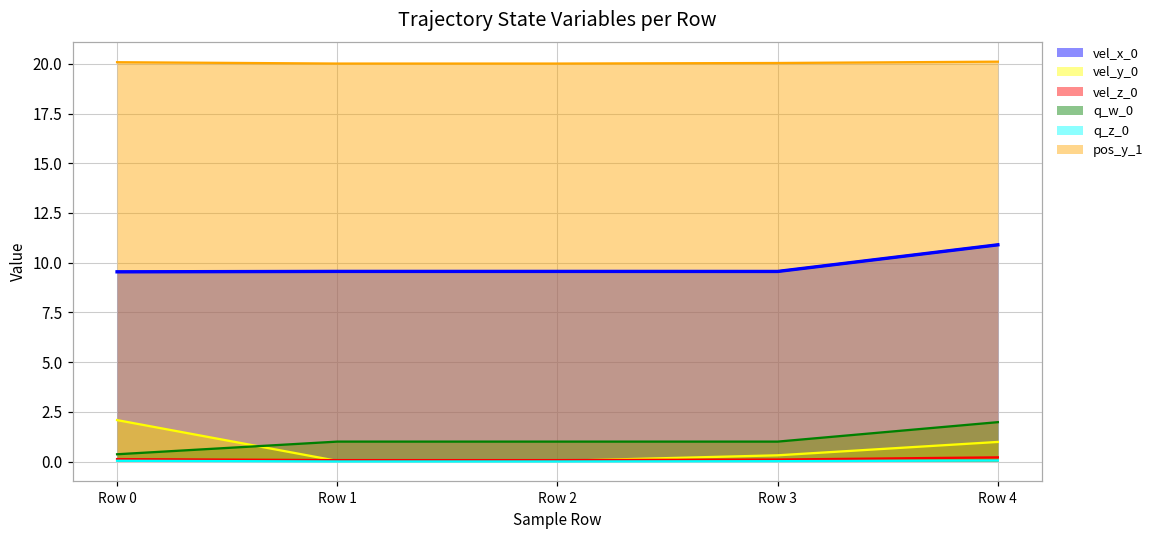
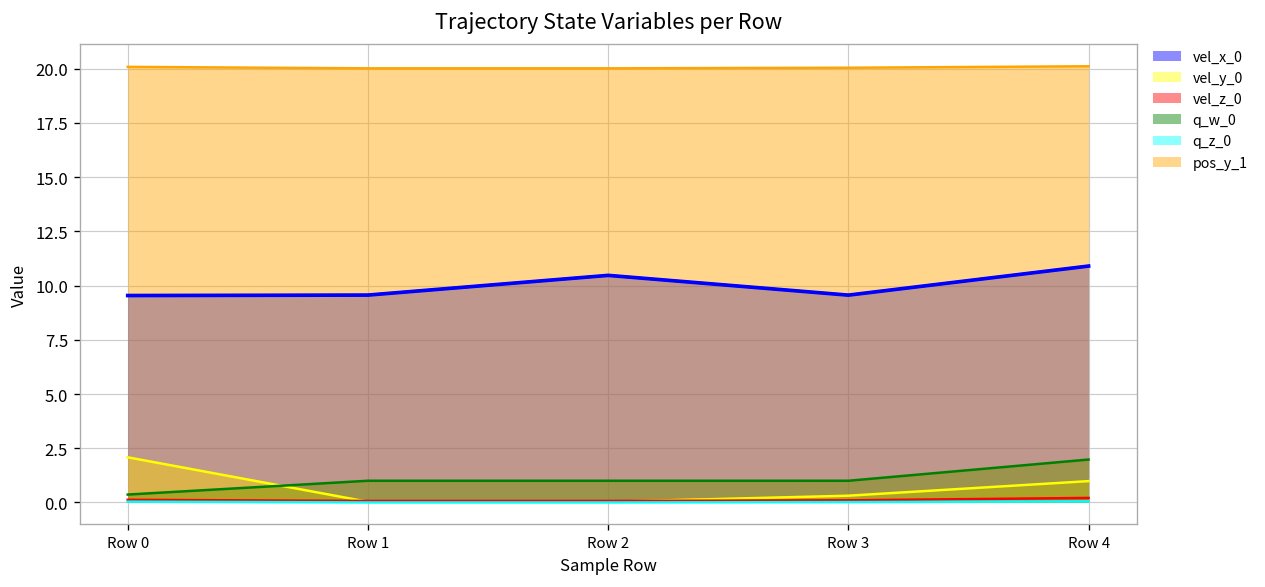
  {
    "vel_x_0": {
      "Row 0": 9.5,
      "Row 1": 9.6,
-     "Row 2": 9.6,
+     "Row 2": 10.5,
      "Row 3": 9.6,
      "Row 4": 10.9
    },
    "vel_y_0": {
      "Row 0": 2.1,
      "Row 3": 0.3,
      "Row 4": 1.0
    },
    "vel_z_0": {
      "Row 4": 0.2
    },
    "q_w_0": {
      "Row 0": 0.4,
      "Row 1": 1.0,
      "Row 2": 1.0,
      "Row 3": 1.0,
      "Row 4": 2.0
    },
    "q_z_0": {
      "Row 4": 0.1
    },
    "pos_y_1": {
      "Row 0": 20.1,
      "Row 1": 20.0,
      "Row 2": 20.0,
      "Row 3": 20.0,
      "Row 4": 20.1
    }
  }
